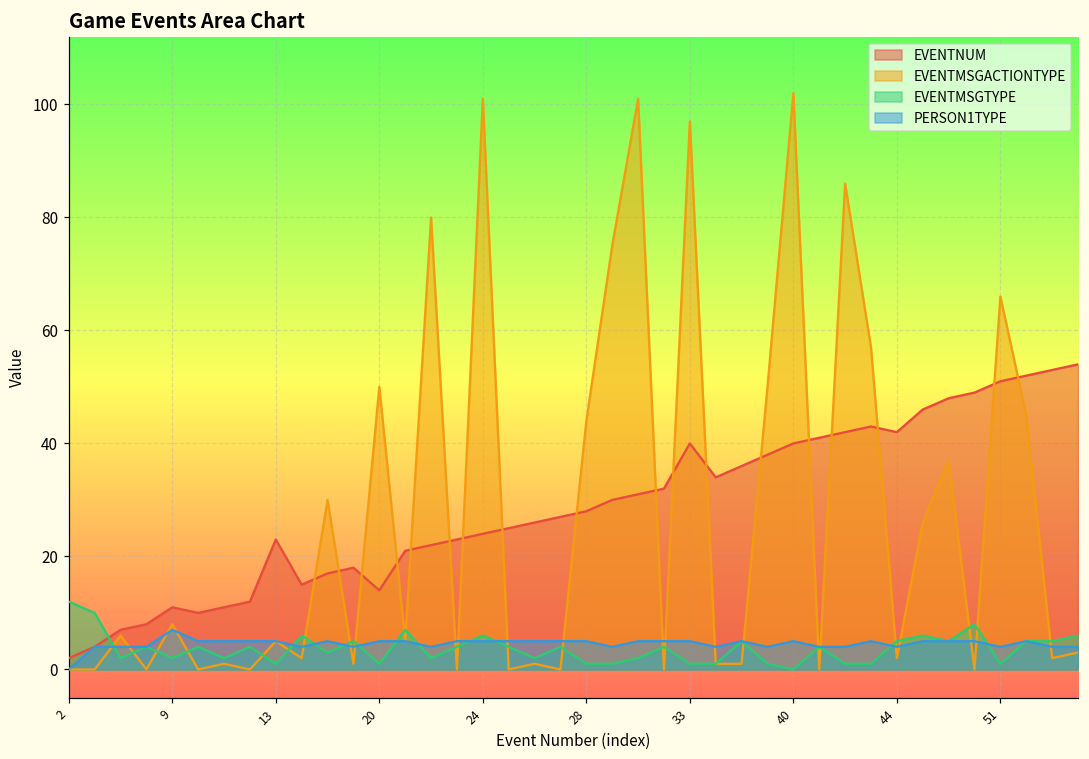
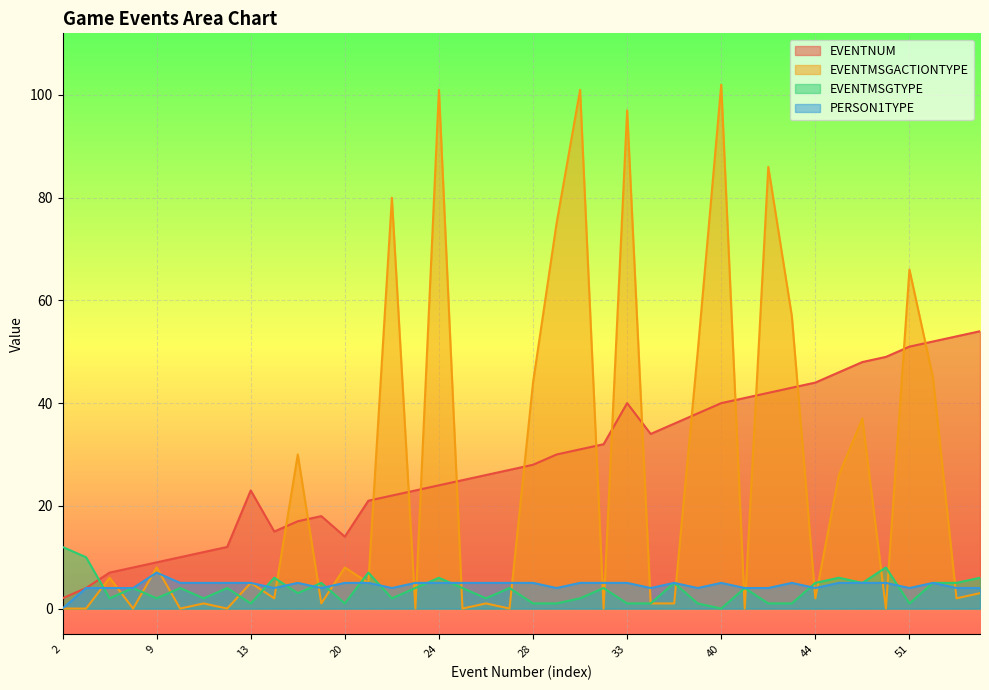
  {
    "EVENTNUM": {
      "2": 2,
-     "9": 11,
+     "9": 9,
      "13": 23,
      "20": 14,
      "24": 24,
      "28": 28,
      "33": 40,
      "40": 40,
-     "44": 42,
+     "44": 44,
      "51": 51
    },
    "EVENTMSGACTIONTYPE": {
      "9": 8,
-     "20": 50,
+     "20": 8,
      "24": 101,
      "28": 44,
      "33": 97,
      "40": 102,
      "44": 2,
      "51": 66
    },
    "EVENTMSGTYPE": {
      "2": 12,
      "9": 2,
      "13": 1,
      "20": 1,
      "24": 6,
      "28": 1,
      "33": 1,
      "40": 0,
      "44": 5,
      "51": 1
    },
    "PERSON1TYPE": {
      "9": 7,
      "20": 5,
      "24": 5,
      "28": 5,
      "33": 5,
      "40": 5,
      "44": 4,
      "51": 4
    }
  }
